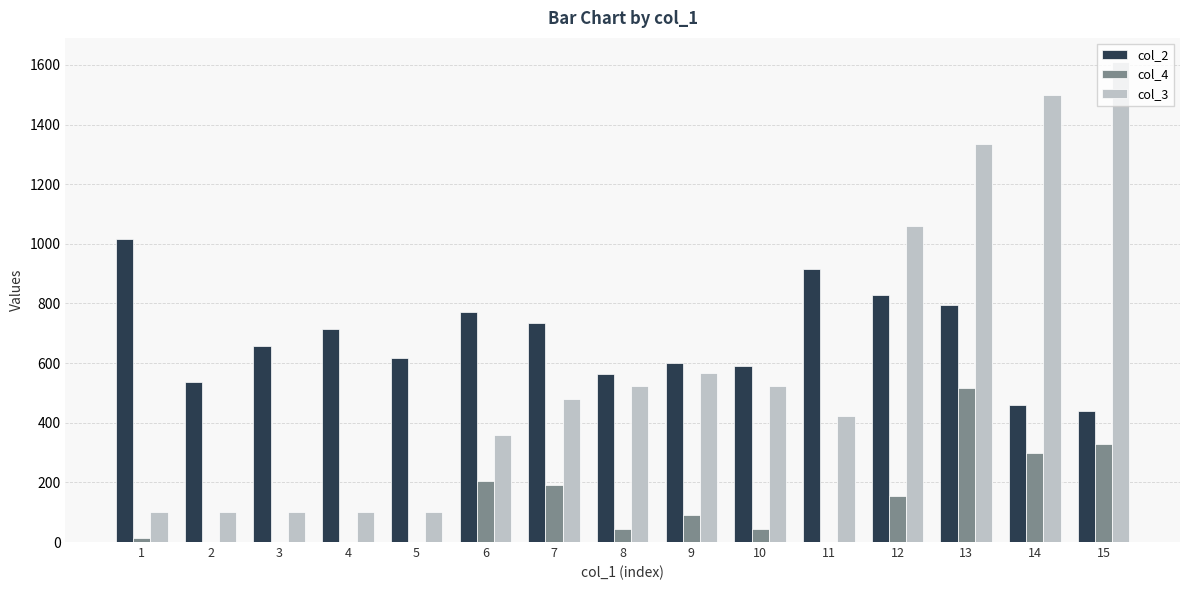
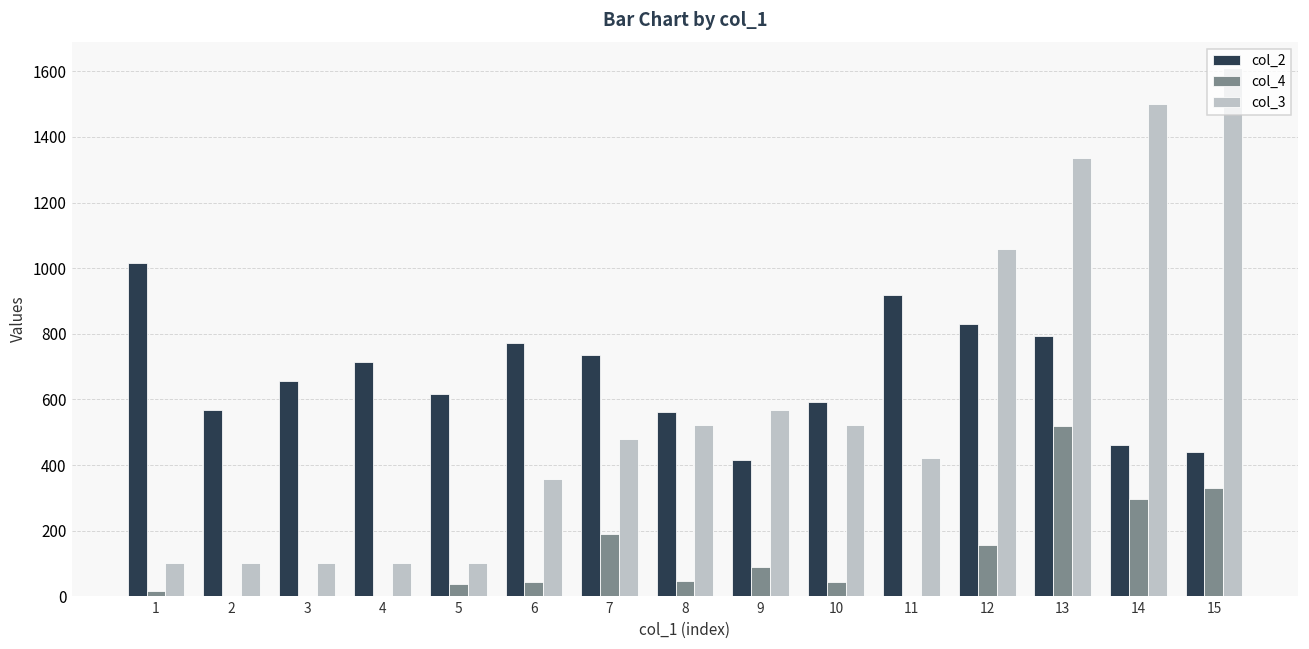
  {
    "col_2": {
      "1": 1020,
-     "2": 540,
+     "2": 570,
      "3": 660,
      "4": 720,
      "5": 620,
      "6": 770,
      "7": 740,
      "8": 560,
-     "9": 600,
+     "9": 420,
      "10": 590,
      "11": 920,
      "12": 830,
      "13": 790,
      "14": 460,
      "15": 440
    },
    "col_4": {
      "1": 20,
      "2": 0,
      "3": 0,
      "4": 0,
-     "5": 0,
-     "6": 200,
+     "5": 40,
+     "6": 40,
      "7": 190,
      "8": 50,
      "9": 90,
      "10": 40,
      "11": 0,
      "12": 160,
      "13": 520,
      "14": 300,
      "15": 330
    },
    "col_3": {
      "1": 100,
      "2": 100,
      "3": 100,
      "4": 100,
      "5": 100,
      "6": 360,
      "7": 480,
      "8": 520,
      "9": 570,
      "10": 520,
      "11": 420,
      "12": 1060,
      "13": 1340,
      "14": 1500
    }
  }
